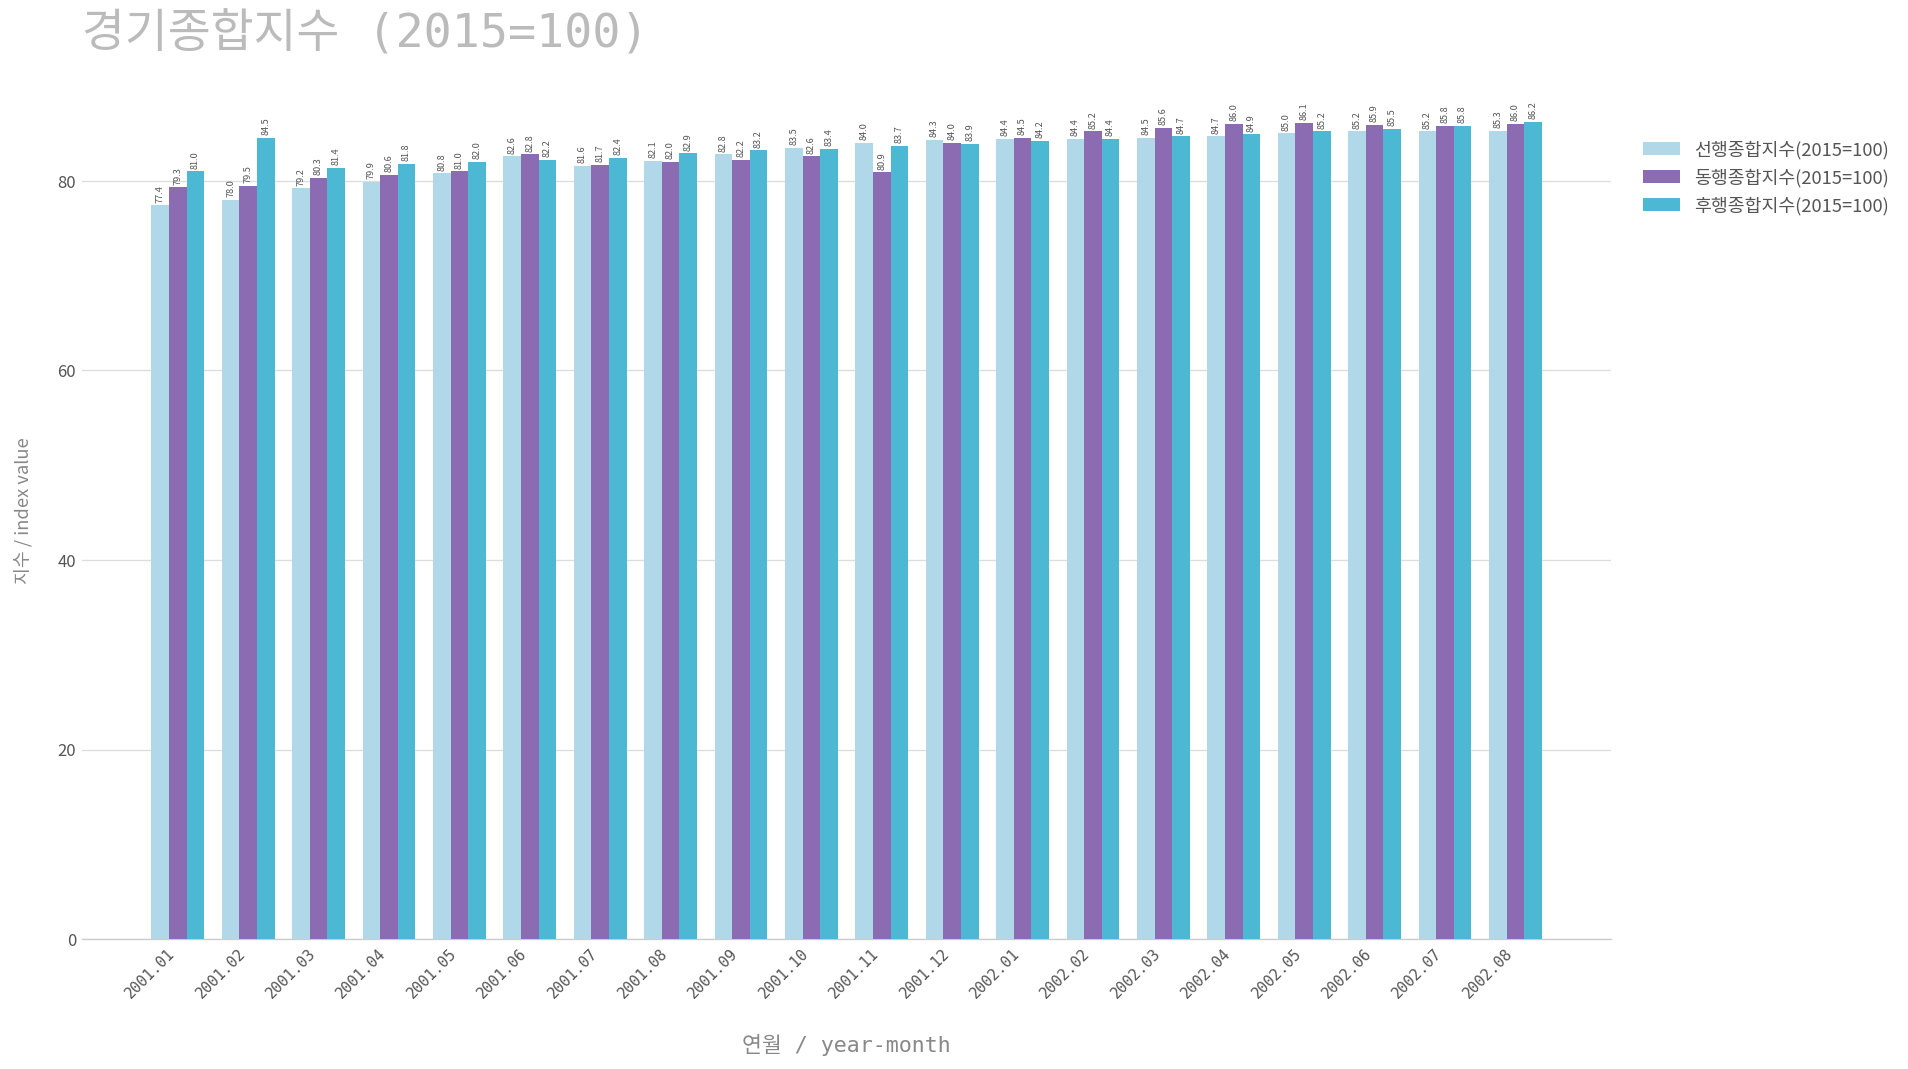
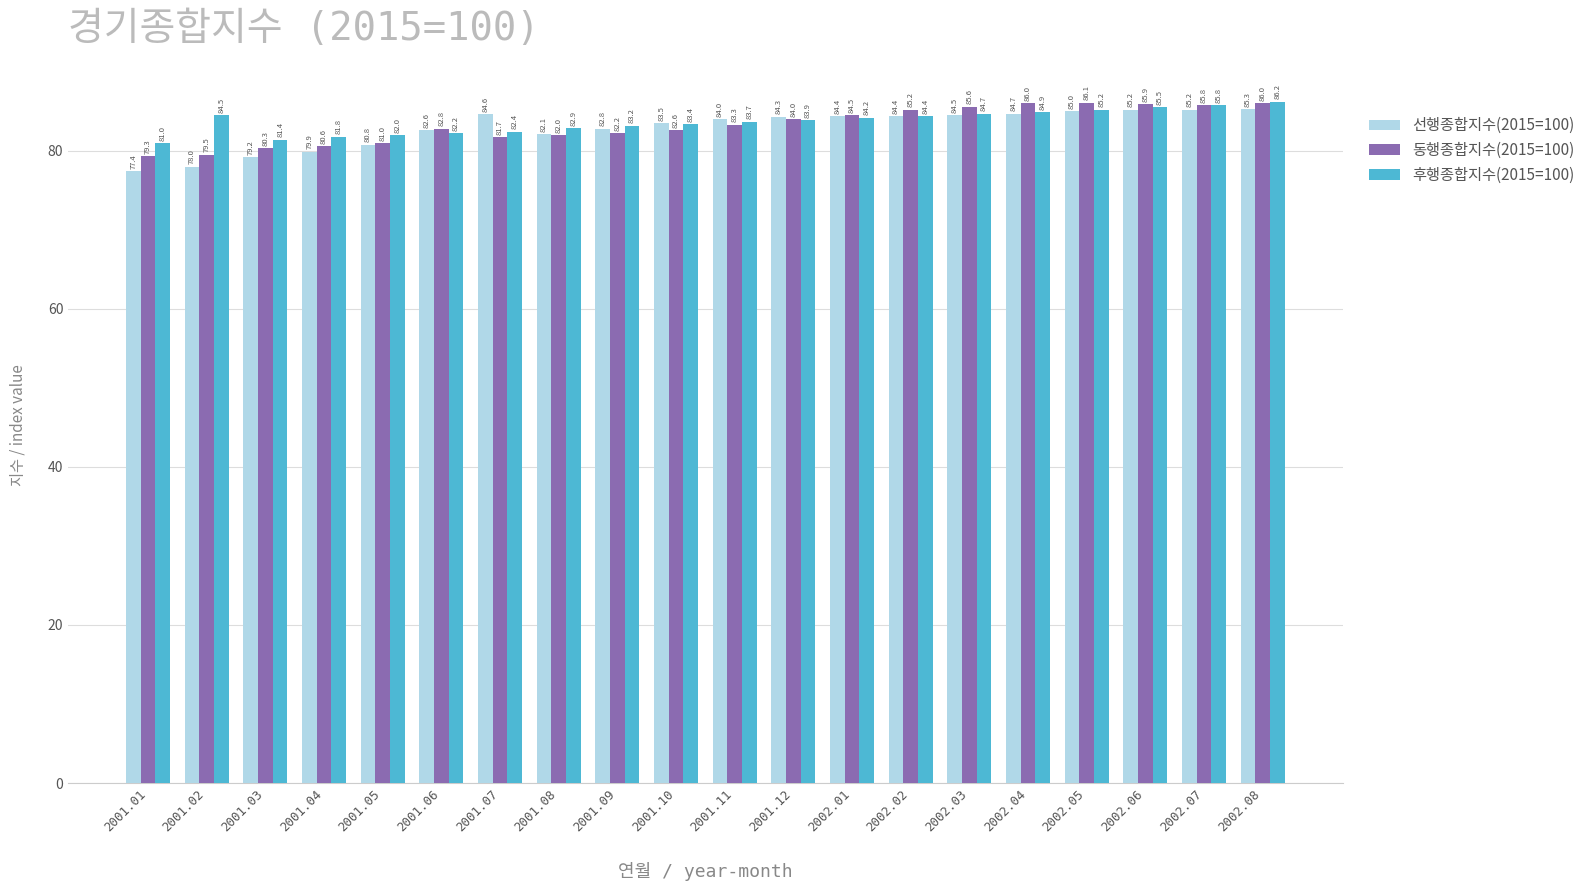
  {
    "선행종합지수(2015=100)": {
      "2001.01": 77.4,
      "2001.02": 78.0,
      "2001.03": 79.2,
      "2001.04": 79.9,
      "2001.05": 80.8,
      "2001.06": 82.6,
-     "2001.07": 81.6,
+     "2001.07": 84.6,
      "2001.08": 82.1,
      "2001.09": 82.8,
      "2001.10": 83.5,
      "2001.11": 84.0,
      "2001.12": 84.3,
      "2002.01": 84.4,
      "2002.02": 84.4,
      "2002.03": 84.5,
      "2002.04": 84.7,
      "2002.05": 85.0,
      "2002.06": 85.2,
      "2002.07": 85.2,
      "2002.08": 85.3
    },
    "동행종합지수(2015=100)": {
      "2001.01": 79.3,
      "2001.02": 79.5,
      "2001.03": 80.3,
      "2001.04": 80.6,
      "2001.05": 81.0,
      "2001.06": 82.8,
      "2001.07": 81.7,
      "2001.08": 82.0,
      "2001.09": 82.2,
      "2001.10": 82.6,
-     "2001.11": 80.9,
+     "2001.11": 83.3,
      "2001.12": 84.0,
      "2002.01": 84.5,
      "2002.02": 85.2,
      "2002.03": 85.6,
      "2002.04": 86.0,
      "2002.05": 86.1,
      "2002.06": 85.9,
      "2002.07": 85.8,
      "2002.08": 86.0
    },
    "후행종합지수(2015=100)": {
      "2001.01": 81.0,
      "2001.02": 84.5,
      "2001.03": 81.4,
      "2001.04": 81.8,
      "2001.05": 82.0,
      "2001.06": 82.2,
      "2001.07": 82.4,
      "2001.08": 82.9,
      "2001.09": 83.2,
      "2001.10": 83.4,
      "2001.11": 83.7,
      "2001.12": 83.9,
      "2002.01": 84.2,
      "2002.02": 84.4,
      "2002.03": 84.7,
      "2002.04": 84.9,
      "2002.05": 85.2,
      "2002.06": 85.5,
      "2002.07": 85.8,
      "2002.08": 86.2
    }
  }
